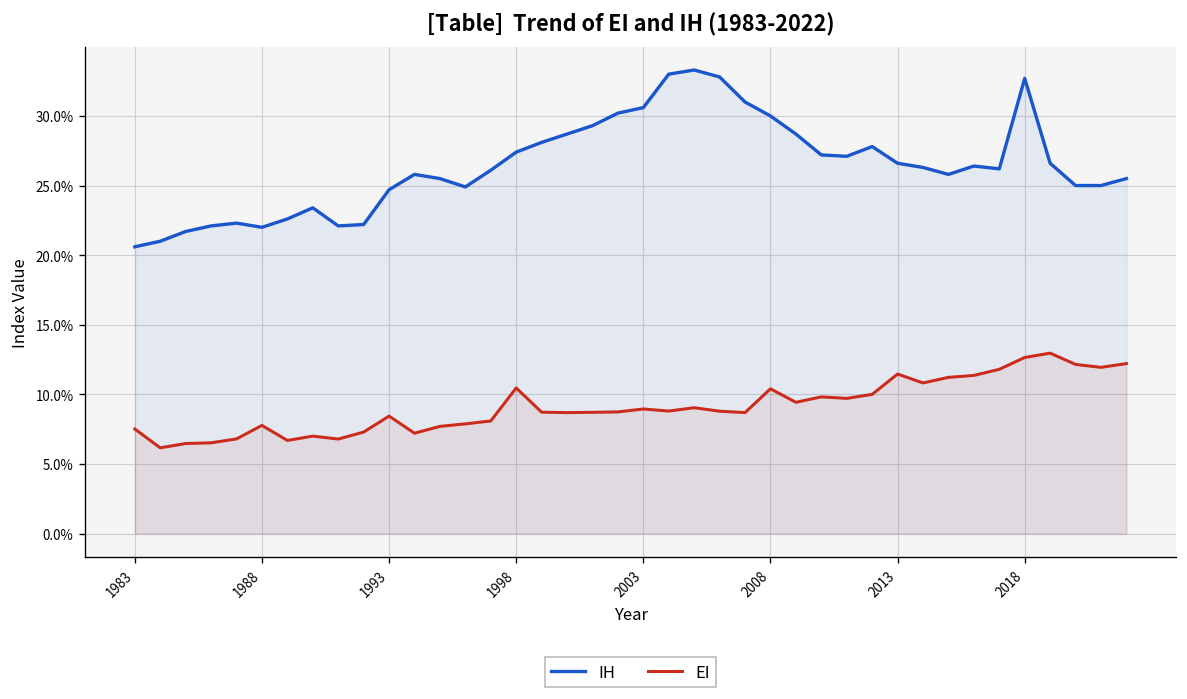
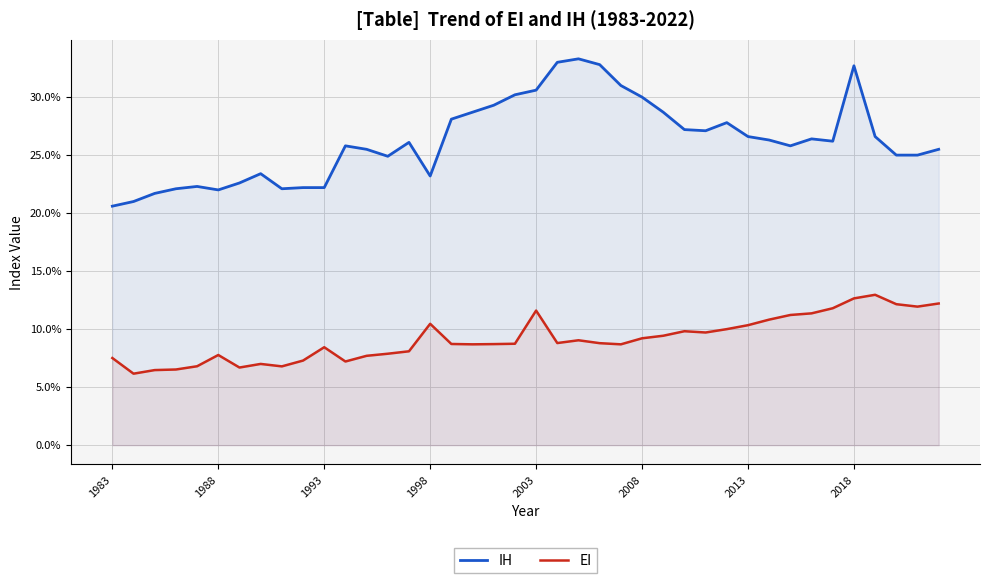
  {
    "IH": {
      "1983": "20.6%",
      "1988": "22.0%",
-     "1993": "24.7%",
-     "1998": "27.4%",
+     "1993": "22.2%",
+     "1998": "23.2%",
      "2003": "30.6%",
      "2008": "30.0%",
      "2013": "26.6%",
      "2018": "32.7%"
    },
    "EI": {
      "1983": "7.5%",
      "1988": "7.8%",
      "1993": "8.4%",
      "1998": "10.5%",
-     "2003": "9.0%",
-     "2008": "10.4%",
-     "2013": "11.5%",
+     "2003": "11.6%",
+     "2008": "9.2%",
+     "2013": "10.3%",
      "2018": "12.6%"
    }
  }
